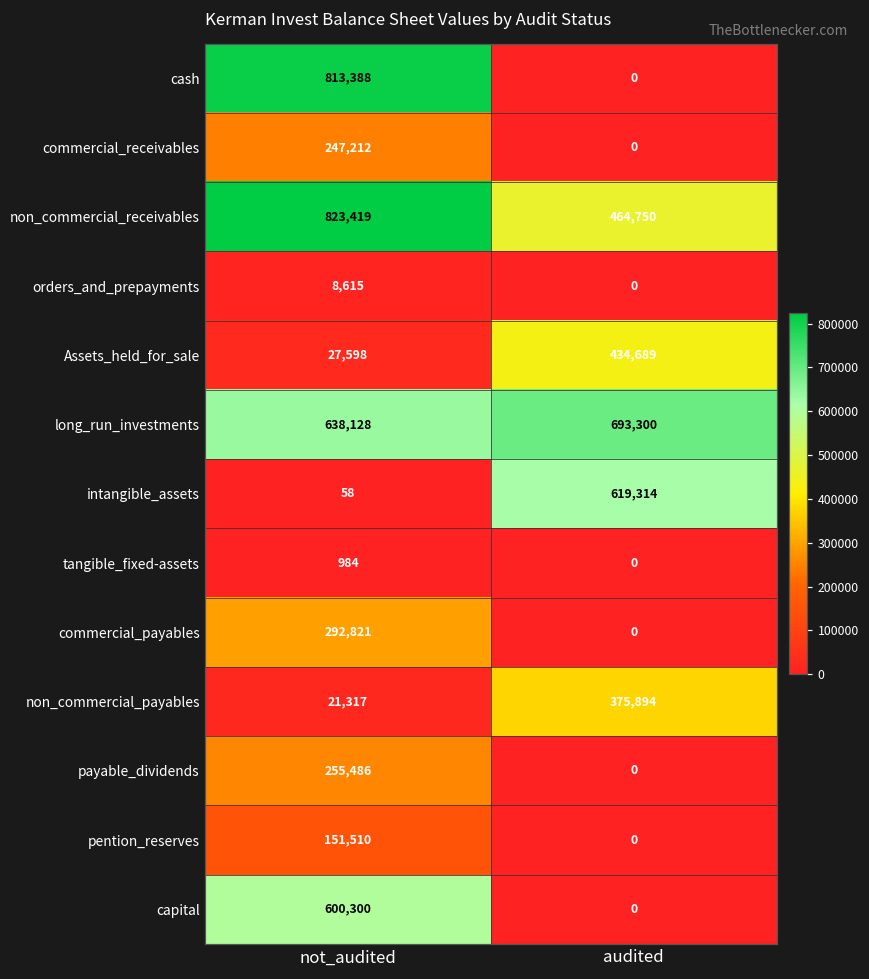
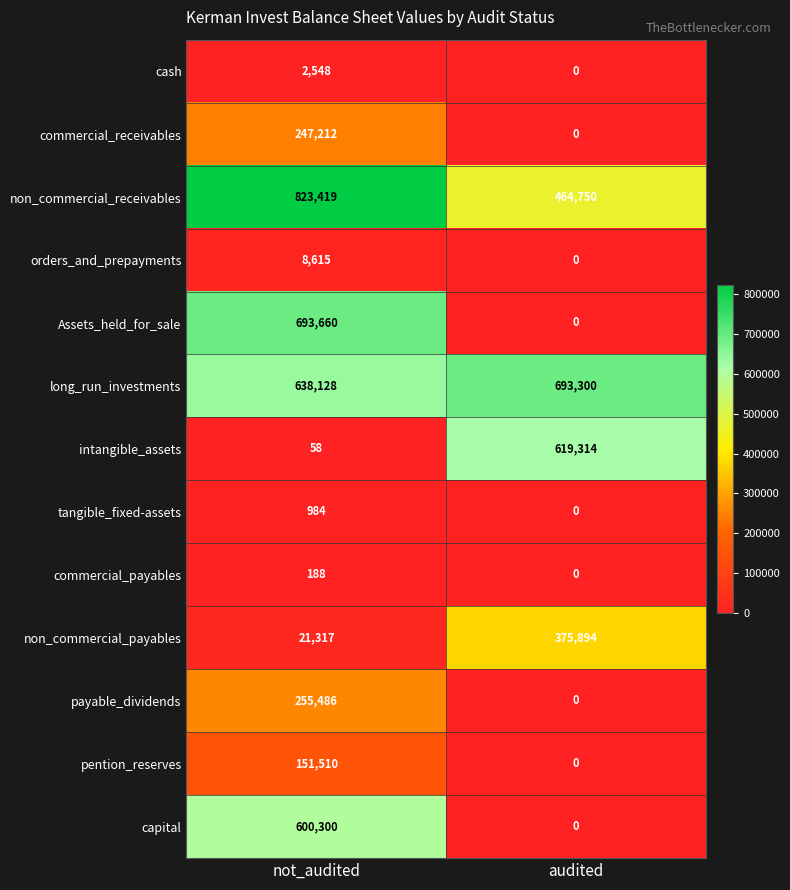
  {
    "cash": {
-     "not_audited": "813,388",
+     "not_audited": "2,548",
      "audited": "0"
    },
    "commercial_receivables": {
      "not_audited": "247,212",
      "audited": "0"
    },
    "non_commercial_receivables": {
      "not_audited": "823,419",
      "audited": "464,750"
    },
    "orders_and_prepayments": {
      "not_audited": "8,615",
      "audited": "0"
    },
    "Assets_held_for_sale": {
-     "not_audited": "27,598",
-     "audited": "434,689"
+     "not_audited": "693,660",
+     "audited": "0"
    },
    "long_run_investments": {
      "not_audited": "638,128",
      "audited": "693,300"
    },
    "intangible_assets": {
      "not_audited": "58",
      "audited": "619,314"
    },
    "tangible_fixed-assets": {
      "not_audited": "984",
      "audited": "0"
    },
    "commercial_payables": {
-     "not_audited": "292,821",
+     "not_audited": "188",
      "audited": "0"
    },
    "non_commercial_payables": {
      "not_audited": "21,317",
      "audited": "375,894"
    },
    "payable_dividends": {
      "not_audited": "255,486",
      "audited": "0"
    },
    "pention_reserves": {
      "not_audited": "151,510",
      "audited": "0"
    },
    "capital": {
      "not_audited": "600,300",
      "audited": "0"
    }
  }
